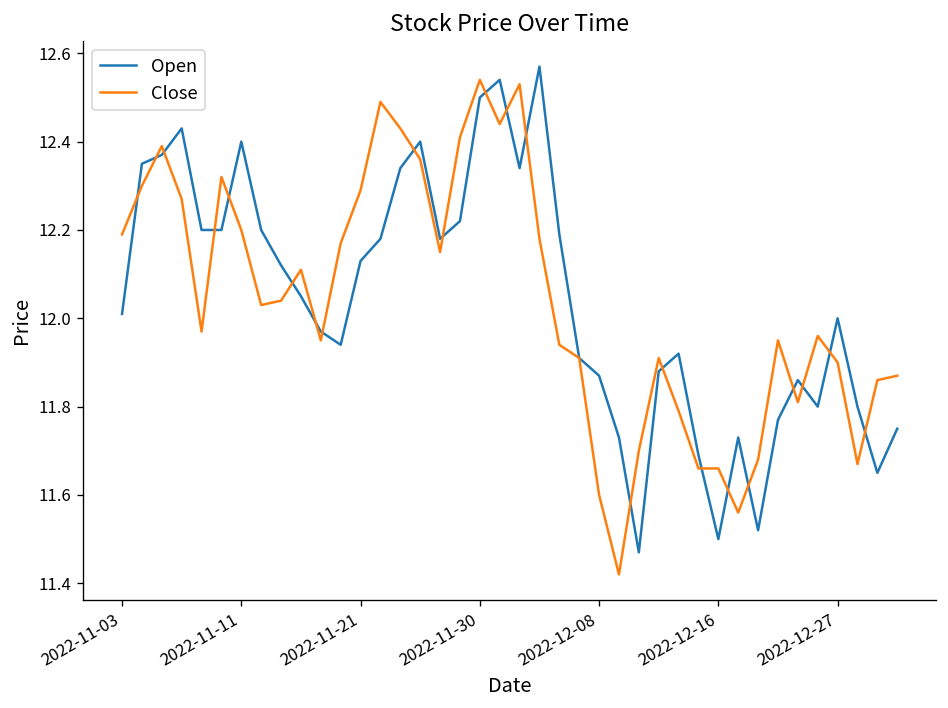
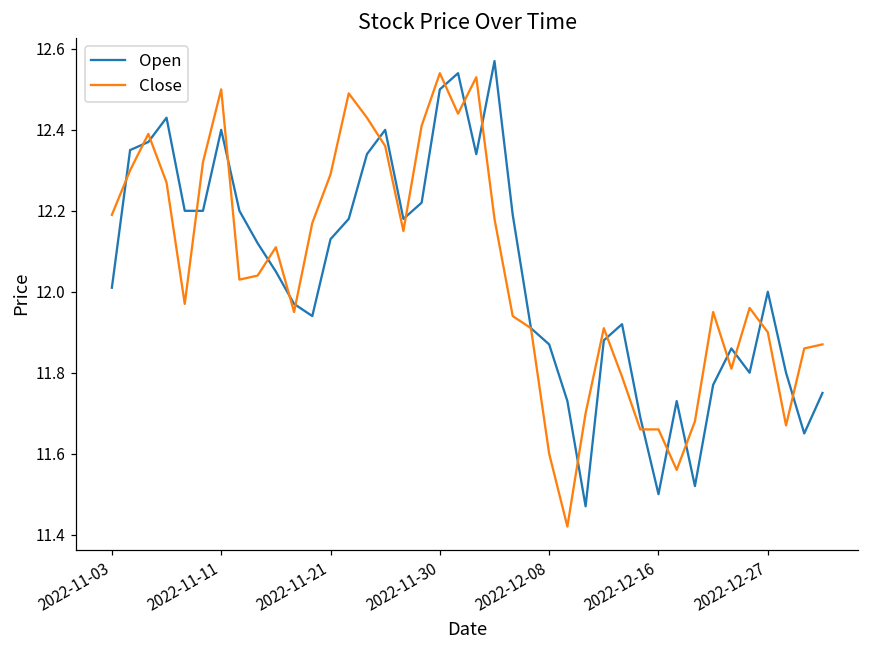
  {
    "Open": {
      "2022-11-03": 12.01,
      "2022-11-11": 12.4,
      "2022-11-21": 12.13,
      "2022-11-30": 12.5,
      "2022-12-08": 11.87,
      "2022-12-16": 11.5,
      "2022-12-27": 12.0
    },
    "Close": {
      "2022-11-03": 12.19,
-     "2022-11-11": 12.2,
+     "2022-11-11": 12.5,
      "2022-11-21": 12.29,
      "2022-11-30": 12.54,
      "2022-12-08": 11.6,
      "2022-12-16": 11.66,
      "2022-12-27": 11.9
    }
  }
